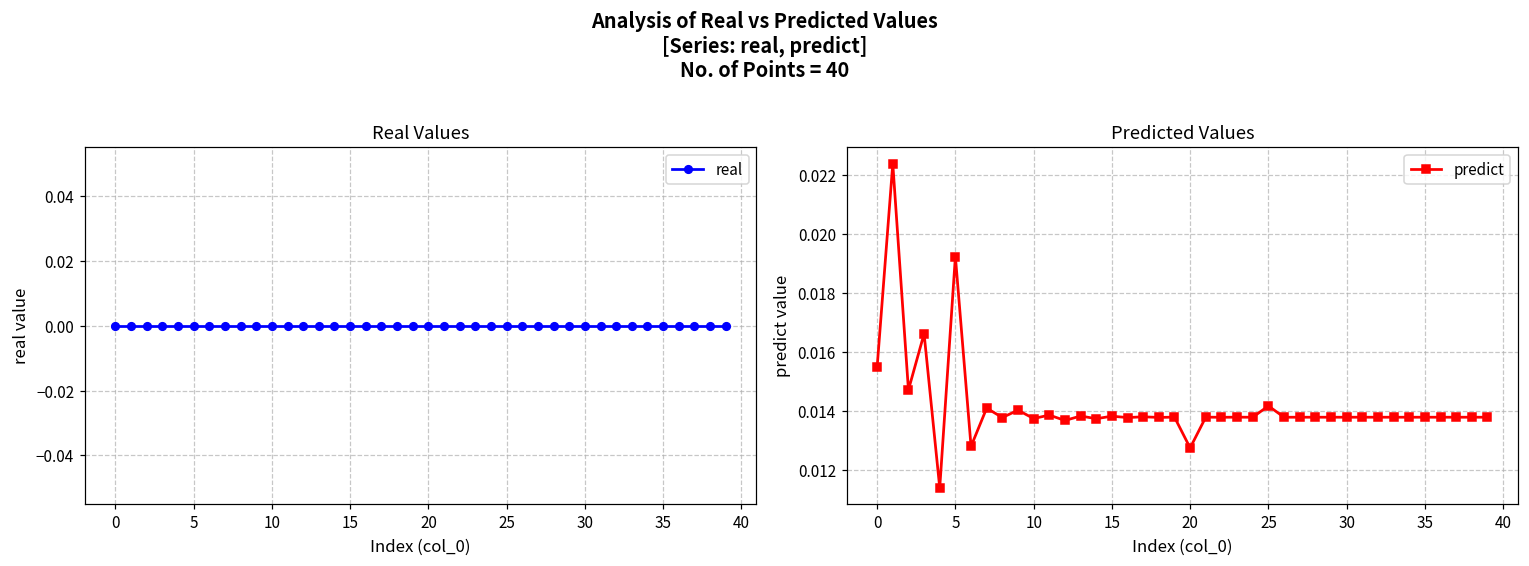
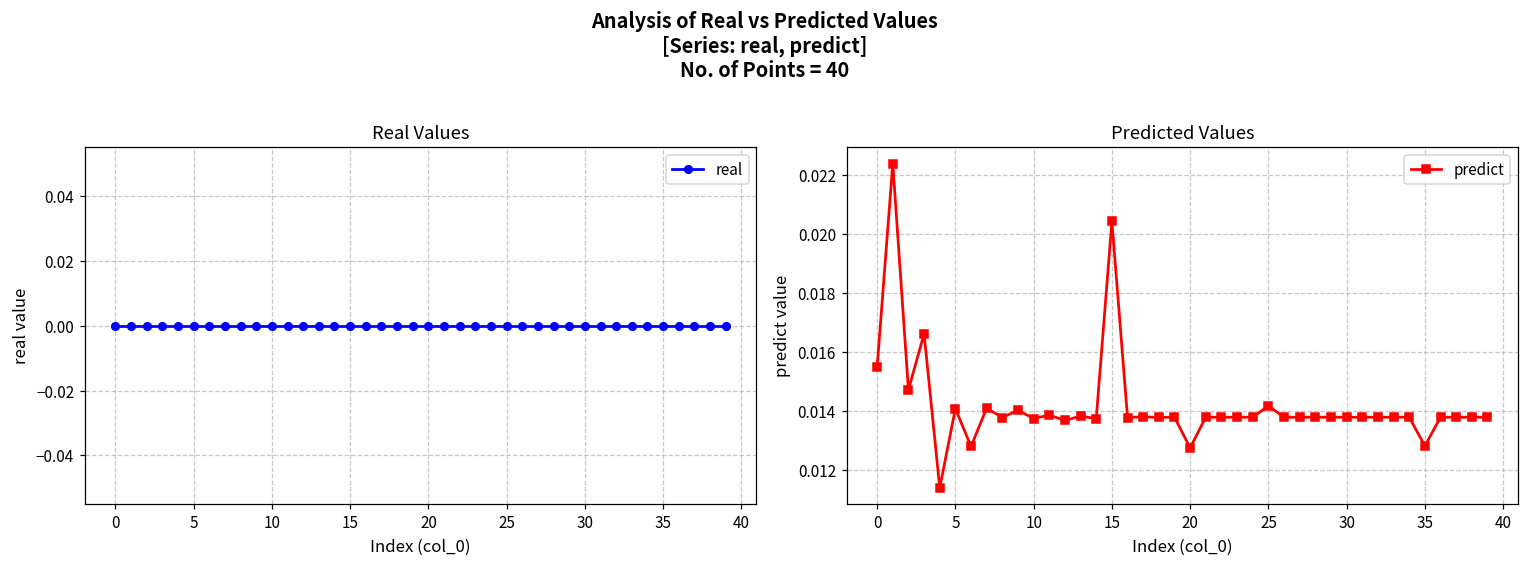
  {
    "Real Values": {
      "0": 0.000,
      "5": 0.000,
      "10": 0.000,
      "15": 0.000,
      "20": 0.000,
      "25": 0.000,
      "30": 0.000,
      "35": 0.000
    },
    "Predicted Values": {
      "0": 0.0155,
-     "5": 0.0192,
+     "5": 0.0141,
      "10": 0.0137,
-     "15": 0.0138,
+     "15": 0.0204,
      "20": 0.0127,
      "25": 0.0142,
      "30": 0.0138,
-     "35": 0.0138
+     "35": 0.0128
    }
  }
